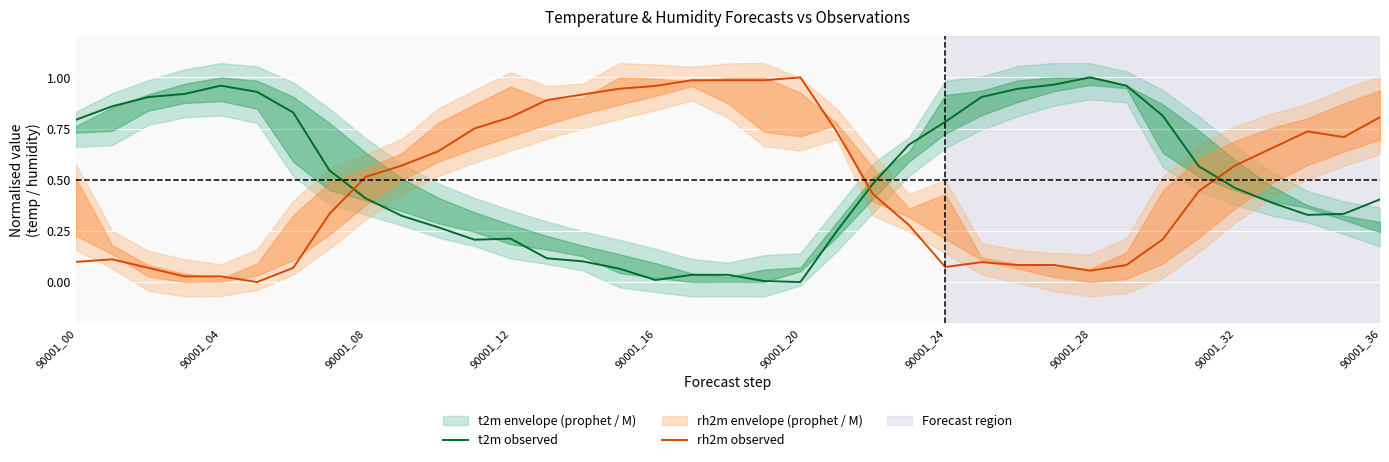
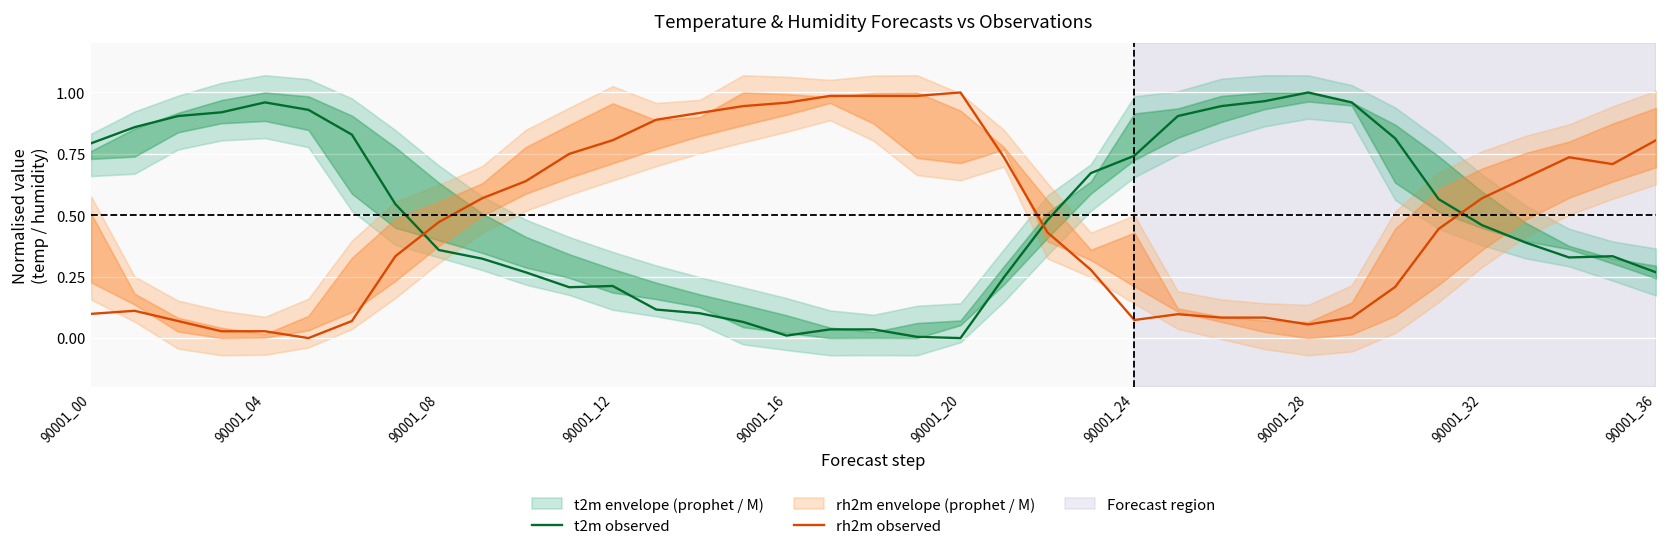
  {
    "t2m observed": {
      "90001_00": 0.79,
      "90001_04": 0.96,
-     "90001_08": 0.41,
+     "90001_08": 0.36,
      "90001_12": 0.21,
      "90001_16": 0.01,
      "90001_20": 0.00,
-     "90001_24": 0.78,
+     "90001_24": 0.74,
      "90001_32": 0.46,
-     "90001_36": 0.40
+     "90001_36": 0.27
    },
    "rh2m observed": {
      "90001_00": 0.10,
-     "90001_08": 0.51,
+     "90001_08": 0.47,
      "90001_12": 0.81,
      "90001_16": 0.96,
      "90001_24": 0.07,
      "90001_32": 0.57,
      "90001_36": 0.81
    }
  }
